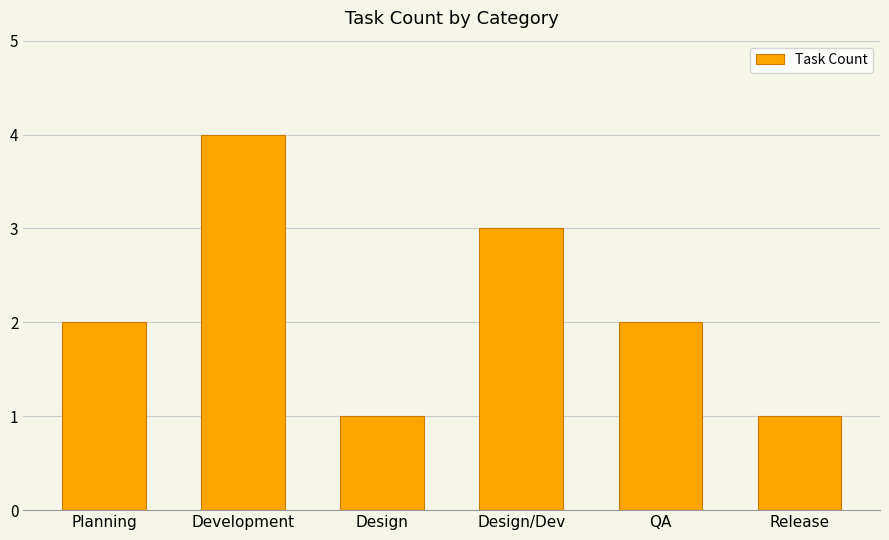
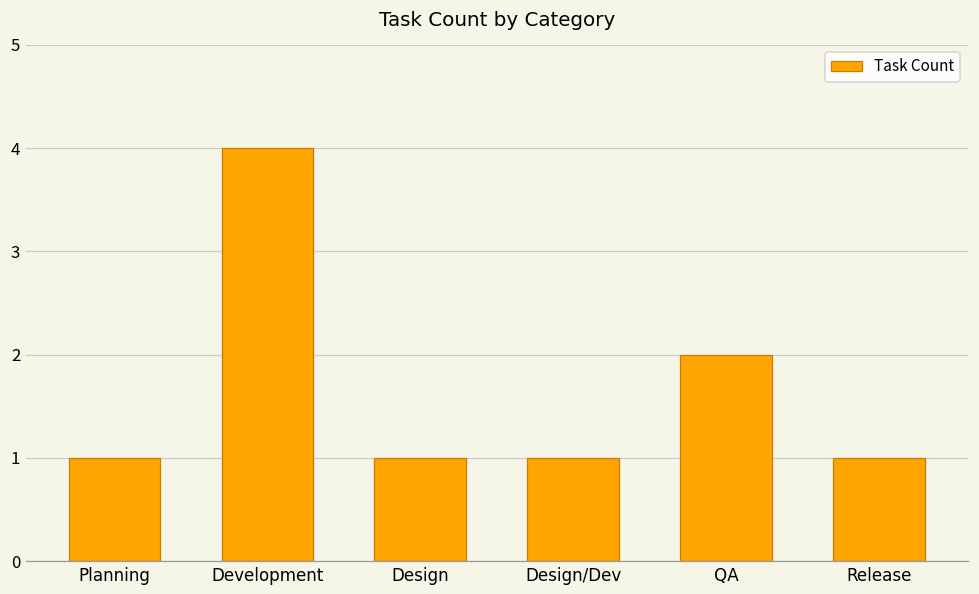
  {
-   "Planning": 2,
+   "Planning": 1,
    "Development": 4,
    "Design": 1,
-   "Design/Dev": 3,
+   "Design/Dev": 1,
    "QA": 2,
    "Release": 1
  }
